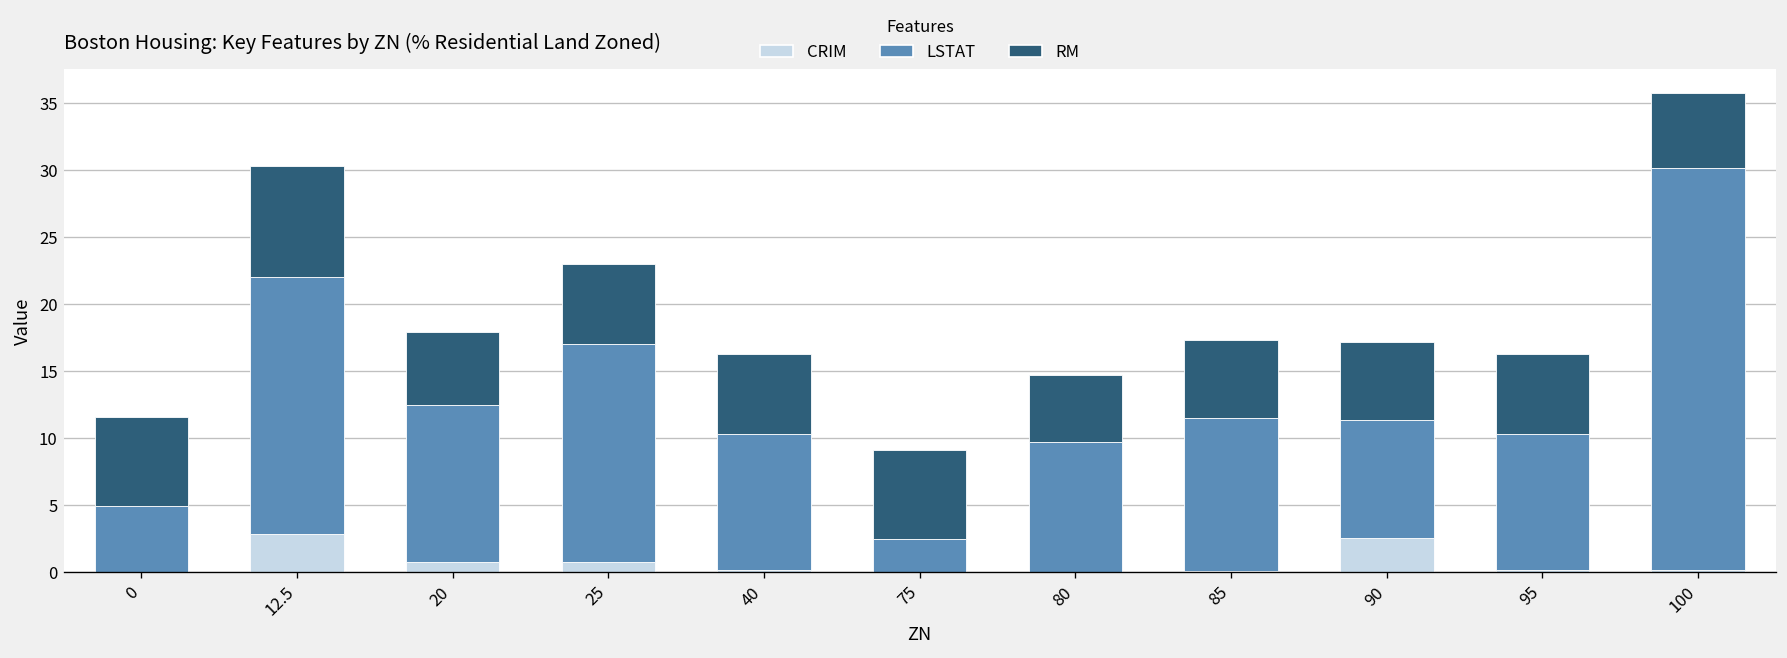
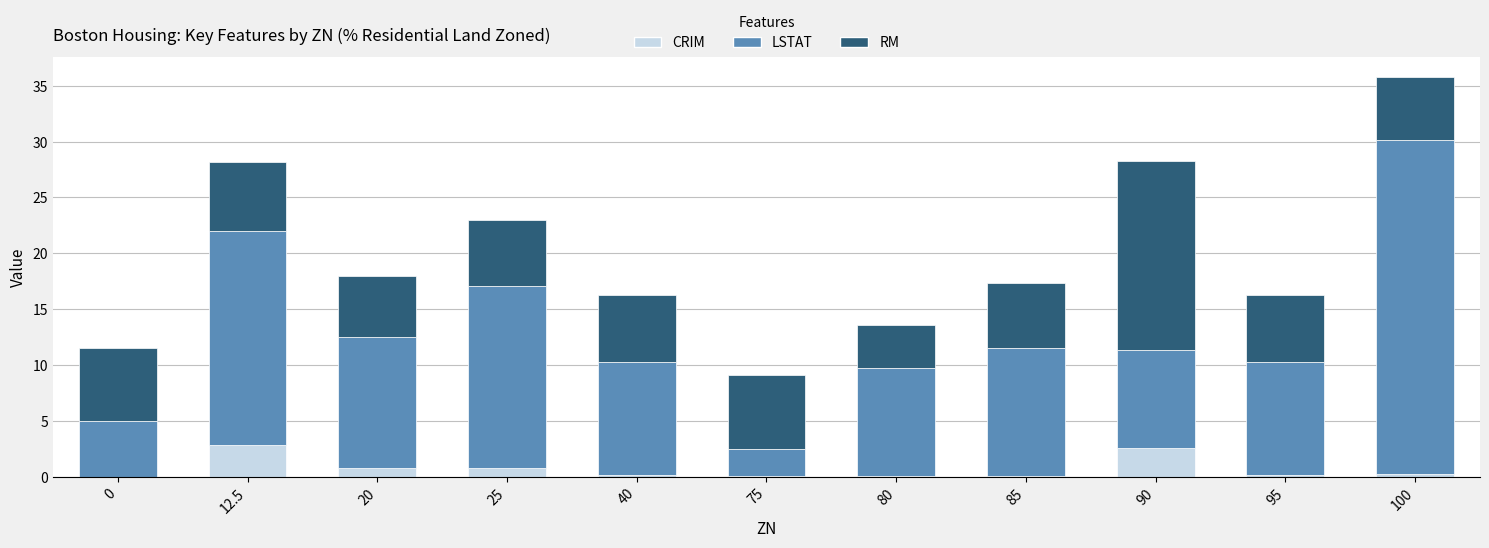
  {
    "CRIM": {
      "12.5": 2.9,
      "20": 0.8,
      "25": 0.8,
      "90": 2.6
    },
    "LSTAT": {
      "0": 5.0,
      "12.5": 19.2,
      "20": 11.7,
      "25": 16.3,
      "40": 10.1,
      "75": 2.5,
      "80": 9.7,
      "85": 11.4,
      "90": 8.8,
      "95": 10.1,
      "100": 29.9
    },
    "RM": {
      "0": 6.6,
-     "12.5": 8.3,
+     "12.5": 6.2,
      "20": 5.5,
      "25": 5.9,
      "40": 6.0,
      "75": 6.6,
-     "80": 5.0,
+     "80": 3.8,
      "85": 5.8,
-     "90": 5.9,
+     "90": 16.9,
      "95": 6.0,
      "100": 5.6
    }
  }
